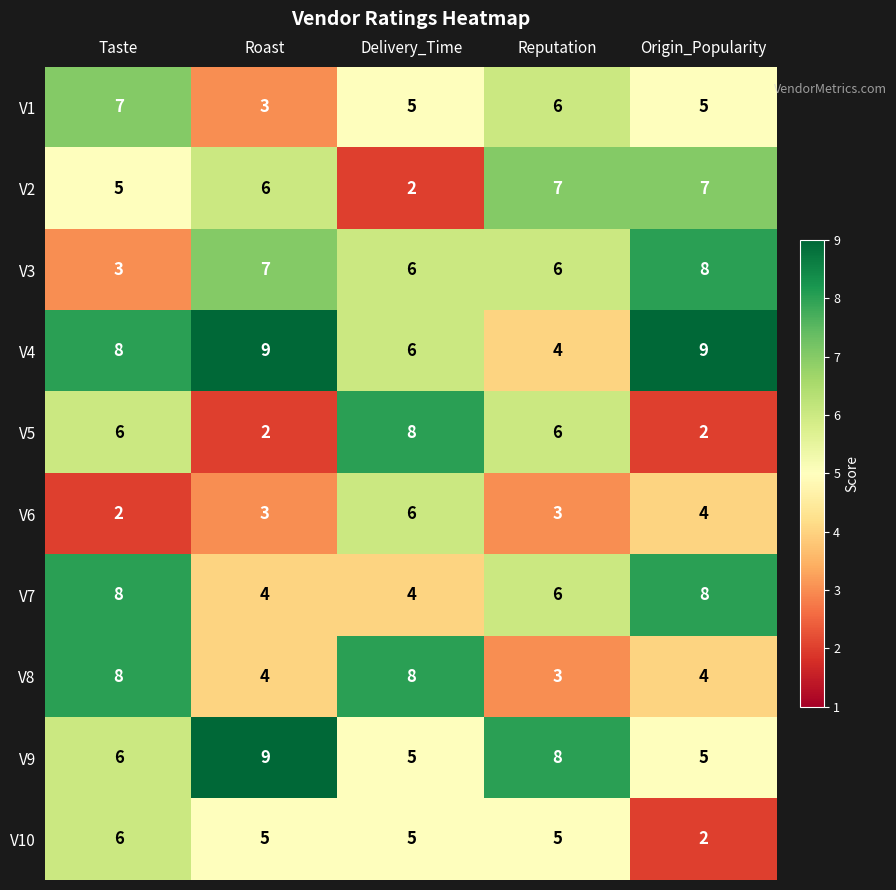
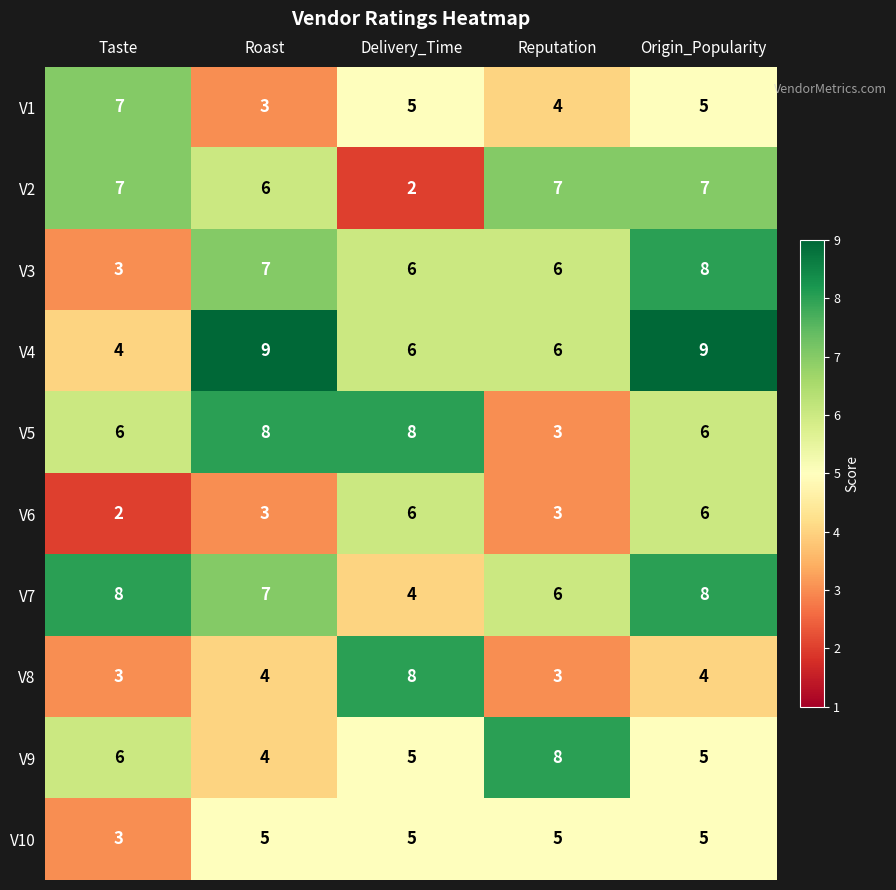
  {
    "V1": {
      "Taste": 7,
      "Roast": 3,
      "Delivery_Time": 5,
-     "Reputation": 6,
+     "Reputation": 4,
      "Origin_Popularity": 5
    },
    "V2": {
-     "Taste": 5,
+     "Taste": 7,
      "Roast": 6,
      "Delivery_Time": 2,
      "Reputation": 7,
      "Origin_Popularity": 7
    },
    "V3": {
      "Taste": 3,
      "Roast": 7,
      "Delivery_Time": 6,
      "Reputation": 6,
      "Origin_Popularity": 8
    },
    "V4": {
-     "Taste": 8,
+     "Taste": 4,
      "Roast": 9,
      "Delivery_Time": 6,
-     "Reputation": 4,
+     "Reputation": 6,
      "Origin_Popularity": 9
    },
    "V5": {
      "Taste": 6,
-     "Roast": 2,
+     "Roast": 8,
      "Delivery_Time": 8,
-     "Reputation": 6,
-     "Origin_Popularity": 2
+     "Reputation": 3,
+     "Origin_Popularity": 6
    },
    "V6": {
      "Taste": 2,
      "Roast": 3,
      "Delivery_Time": 6,
      "Reputation": 3,
-     "Origin_Popularity": 4
+     "Origin_Popularity": 6
    },
    "V7": {
      "Taste": 8,
-     "Roast": 4,
+     "Roast": 7,
      "Delivery_Time": 4,
      "Reputation": 6,
      "Origin_Popularity": 8
    },
    "V8": {
-     "Taste": 8,
+     "Taste": 3,
      "Roast": 4,
      "Delivery_Time": 8,
      "Reputation": 3,
      "Origin_Popularity": 4
    },
    "V9": {
      "Taste": 6,
-     "Roast": 9,
+     "Roast": 4,
      "Delivery_Time": 5,
      "Reputation": 8,
      "Origin_Popularity": 5
    },
    "V10": {
-     "Taste": 6,
+     "Taste": 3,
      "Roast": 5,
      "Delivery_Time": 5,
      "Reputation": 5,
-     "Origin_Popularity": 2
+     "Origin_Popularity": 5
    }
  }
